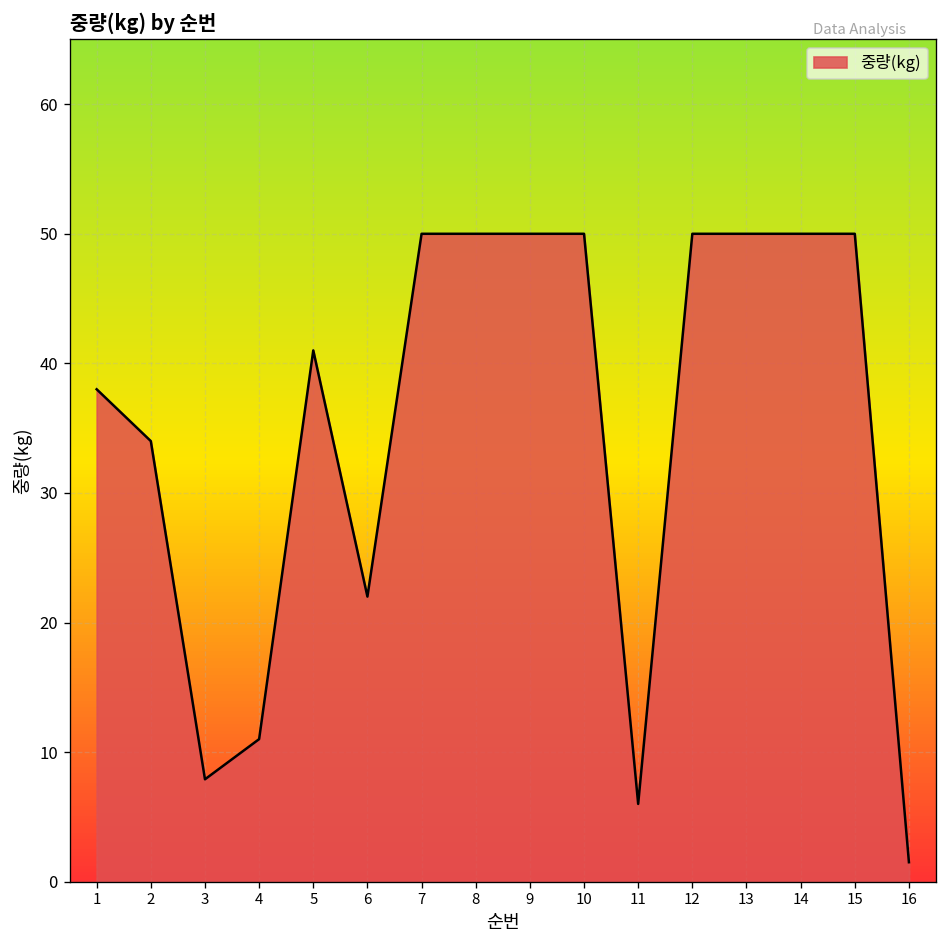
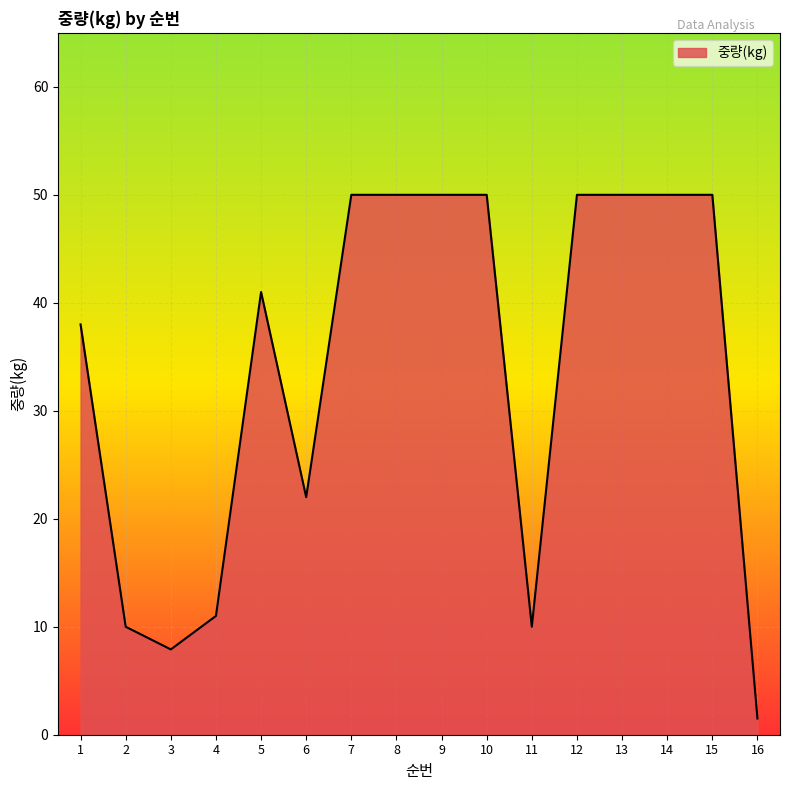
  {
    "1": 38,
-   "2": 34,
+   "2": 10,
    "3": 8,
    "4": 11,
    "5": 41,
    "6": 22,
    "7": 50,
    "8": 50,
    "9": 50,
    "10": 50,
-   "11": 6,
+   "11": 10,
    "12": 50,
    "13": 50,
    "14": 50,
    "15": 50,
    "16": 1.5
  }
